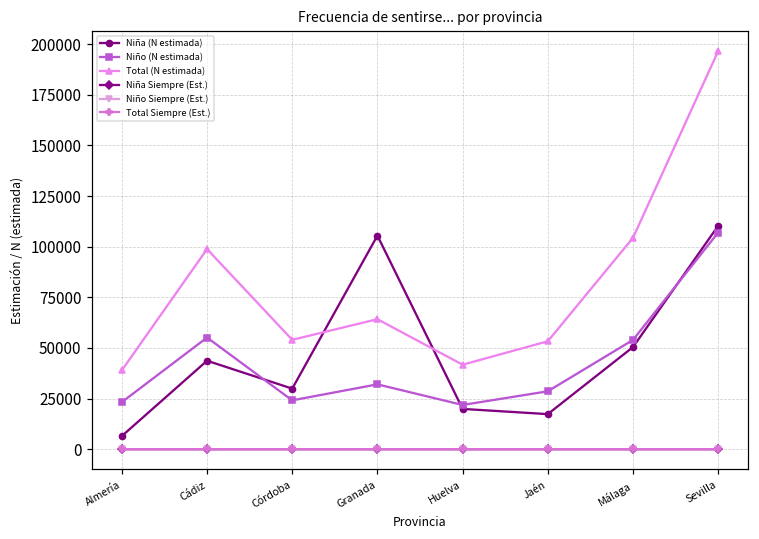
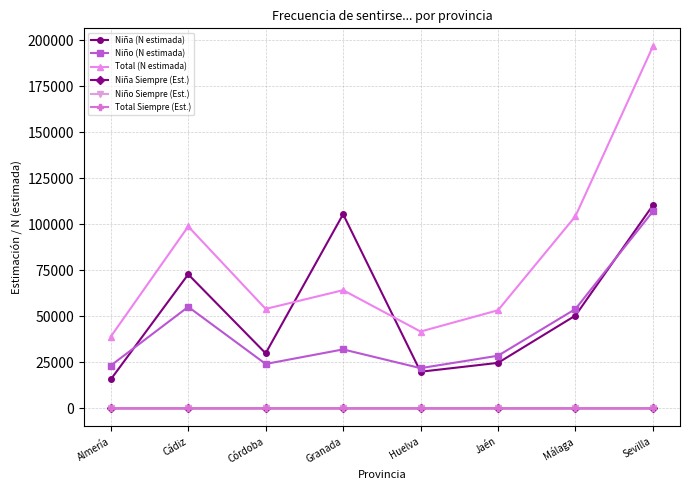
  {
    "Niña (N estimada)": {
-     "Almería": 6000,
-     "Cádiz": 44000,
+     "Almería": 16000,
+     "Cádiz": 73000,
      "Córdoba": 30000,
      "Granada": 105000,
      "Huelva": 20000,
-     "Jaén": 17000,
+     "Jaén": 25000,
      "Málaga": 50000,
      "Sevilla": 110000
    }
  }
